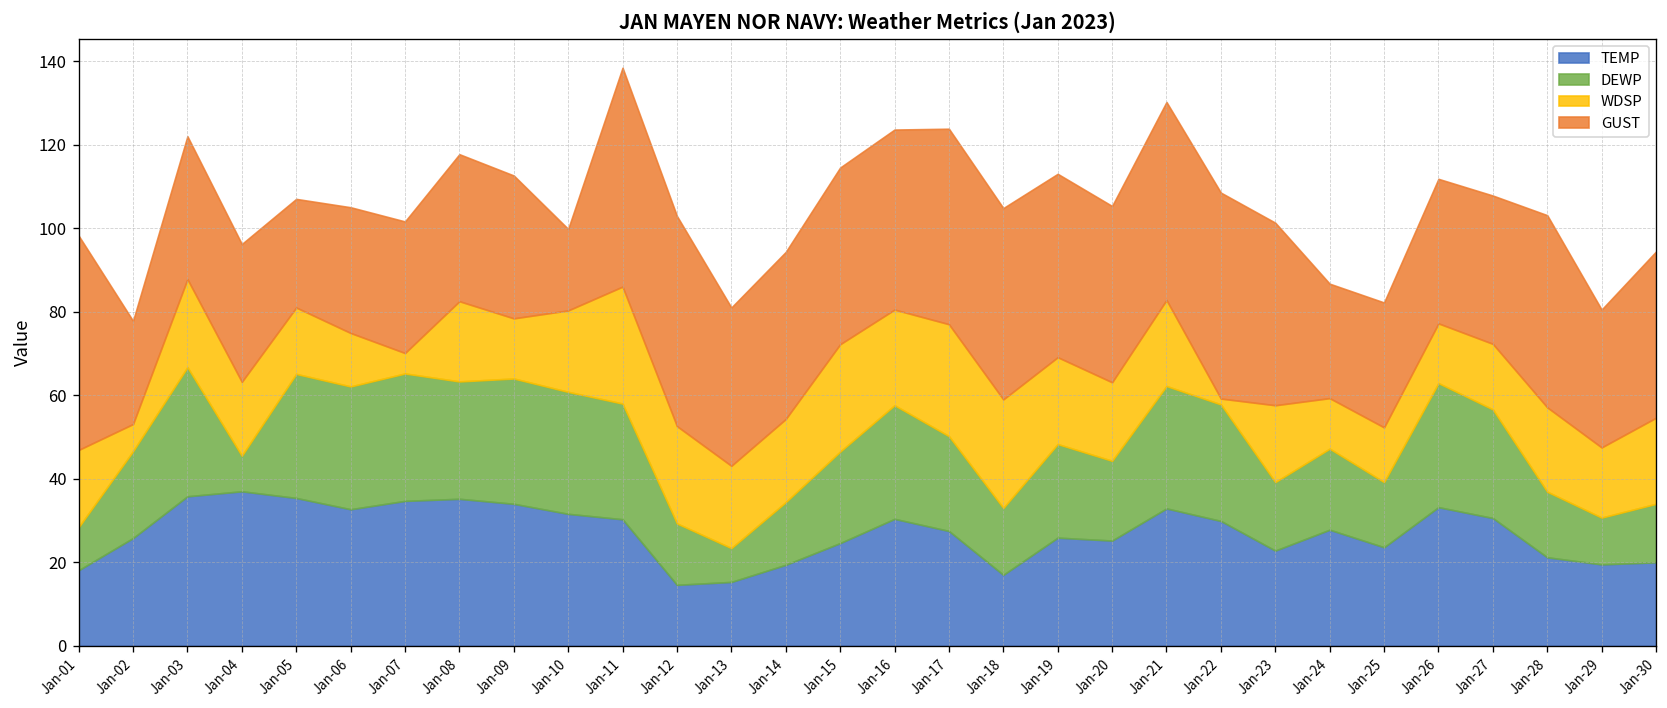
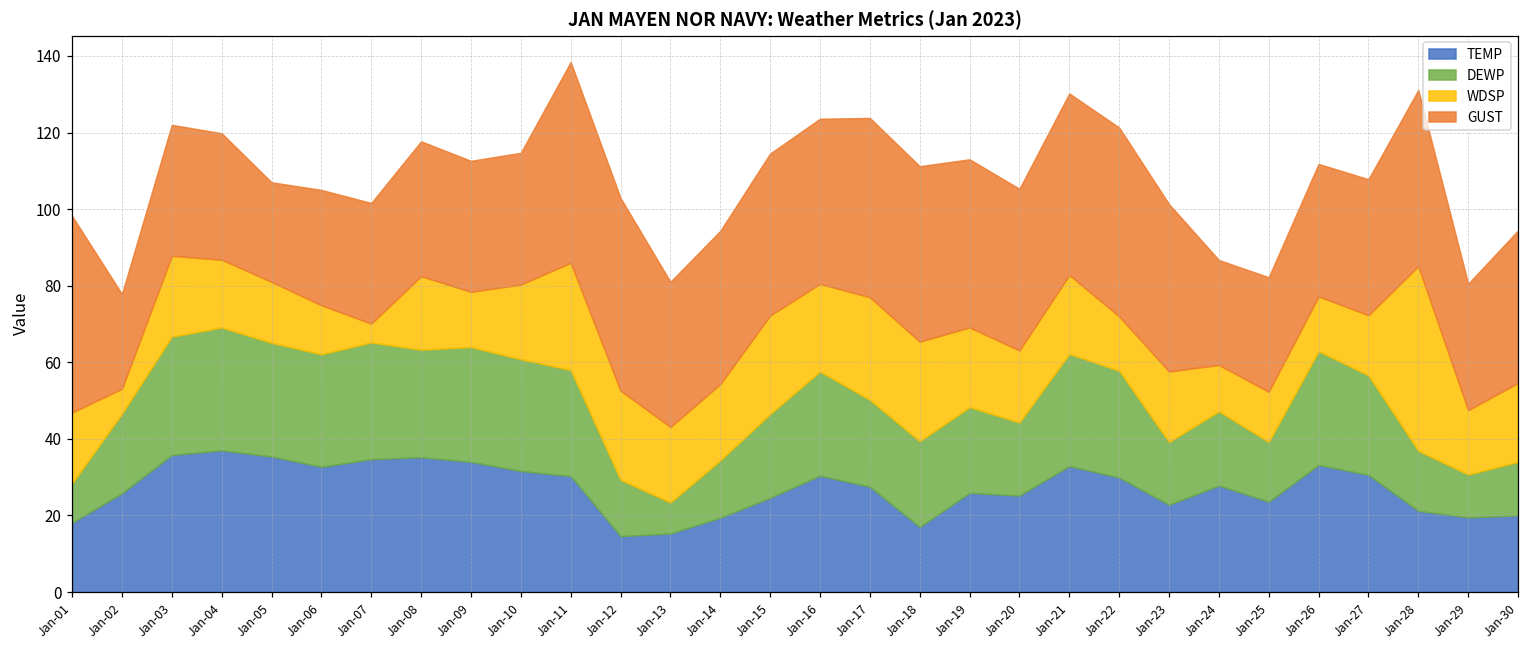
  {
    "TEMP": {
      "Jan-01": 18,
      "Jan-02": 26,
      "Jan-03": 36,
      "Jan-04": 37,
      "Jan-05": 35,
      "Jan-06": 33,
      "Jan-07": 35,
      "Jan-08": 35,
      "Jan-09": 34,
      "Jan-10": 32,
      "Jan-11": 30,
      "Jan-12": 15,
      "Jan-13": 15,
      "Jan-14": 19,
      "Jan-15": 25,
      "Jan-16": 30,
      "Jan-17": 28,
      "Jan-18": 17,
      "Jan-19": 26,
      "Jan-20": 25,
      "Jan-21": 33,
      "Jan-22": 30,
      "Jan-23": 23,
      "Jan-24": 28,
      "Jan-25": 24,
      "Jan-26": 33,
      "Jan-27": 31,
      "Jan-28": 21,
      "Jan-29": 20,
      "Jan-30": 20
    },
    "DEWP": {
      "Jan-01": 10,
      "Jan-02": 21,
      "Jan-03": 31,
-     "Jan-04": 9,
+     "Jan-04": 32,
      "Jan-05": 30,
      "Jan-06": 29,
      "Jan-07": 31,
      "Jan-08": 28,
      "Jan-09": 30,
      "Jan-10": 29,
      "Jan-11": 28,
      "Jan-12": 15,
      "Jan-13": 8,
      "Jan-14": 15,
      "Jan-15": 22,
      "Jan-16": 27,
      "Jan-17": 23,
-     "Jan-18": 16,
+     "Jan-18": 22,
      "Jan-19": 22,
      "Jan-20": 19,
      "Jan-21": 29,
      "Jan-22": 28,
      "Jan-23": 16,
      "Jan-24": 19,
      "Jan-25": 16,
      "Jan-26": 30,
      "Jan-27": 26,
      "Jan-28": 16,
      "Jan-29": 11,
      "Jan-30": 14
    },
    "WDSP": {
      "Jan-01": 19,
      "Jan-02": 7,
      "Jan-03": 21,
      "Jan-04": 18,
      "Jan-05": 16,
      "Jan-06": 13,
      "Jan-07": 5,
      "Jan-08": 19,
      "Jan-09": 14,
      "Jan-10": 20,
      "Jan-11": 28,
      "Jan-12": 23,
      "Jan-13": 20,
      "Jan-14": 20,
      "Jan-15": 26,
      "Jan-16": 23,
      "Jan-17": 27,
      "Jan-18": 26,
      "Jan-19": 21,
      "Jan-20": 19,
      "Jan-21": 21,
-     "Jan-22": 1,
+     "Jan-22": 14,
      "Jan-23": 18,
      "Jan-24": 12,
      "Jan-25": 13,
      "Jan-26": 14,
      "Jan-27": 16,
-     "Jan-28": 20,
+     "Jan-28": 48,
      "Jan-29": 17,
      "Jan-30": 21
    },
    "GUST": {
      "Jan-01": 51,
      "Jan-02": 25,
      "Jan-03": 34,
      "Jan-04": 33,
      "Jan-05": 26,
      "Jan-06": 30,
      "Jan-07": 32,
      "Jan-08": 35,
      "Jan-09": 34,
-     "Jan-10": 20,
+     "Jan-10": 34,
      "Jan-11": 52,
      "Jan-12": 50,
      "Jan-13": 38,
      "Jan-14": 40,
      "Jan-15": 42,
      "Jan-16": 43,
      "Jan-17": 47,
      "Jan-18": 46,
      "Jan-19": 44,
      "Jan-20": 42,
      "Jan-21": 47,
      "Jan-22": 49,
      "Jan-23": 44,
      "Jan-24": 27,
      "Jan-25": 30,
      "Jan-26": 35,
      "Jan-27": 36,
      "Jan-28": 46,
      "Jan-29": 33,
      "Jan-30": 40
    }
  }
